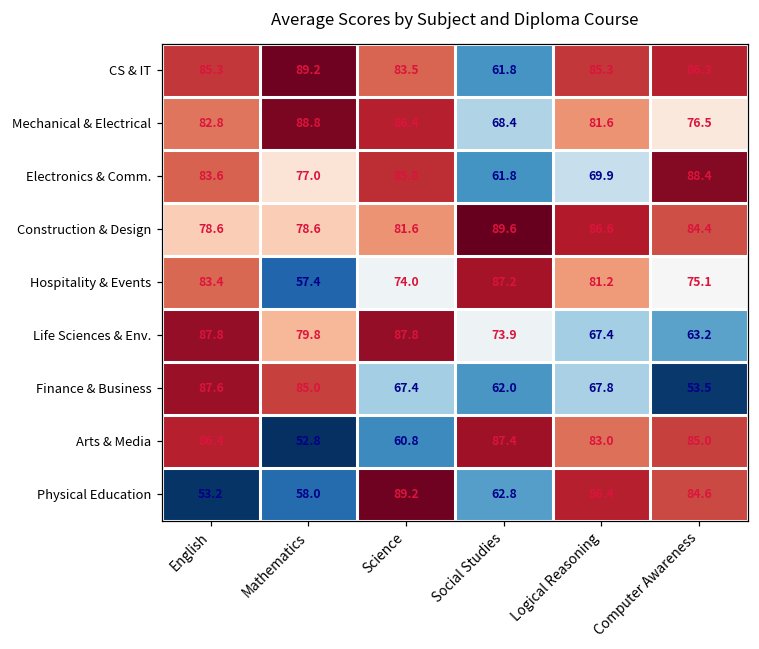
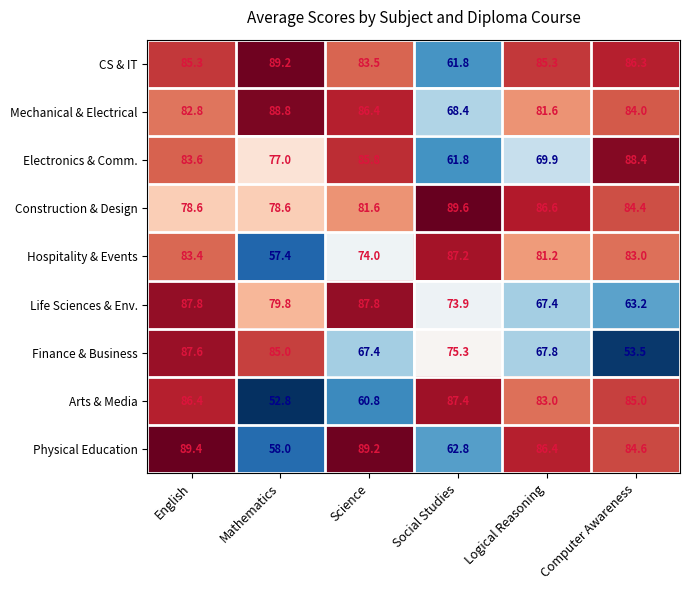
  {
    "CS & IT": {
      "Mathematics": 89.2,
      "Science": 83.5,
      "Social Studies": 61.8
    },
    "Mechanical & Electrical": {
      "English": 82.8,
      "Mathematics": 88.8,
      "Social Studies": 68.4,
      "Logical Reasoning": 81.6,
-     "Computer Awareness": 76.5
+     "Computer Awareness": 84.0
    },
    "Electronics & Comm.": {
      "English": 83.6,
      "Mathematics": 77.0,
      "Social Studies": 61.8,
      "Logical Reasoning": 69.9,
      "Computer Awareness": 88.4
    },
    "Construction & Design": {
      "English": 78.6,
      "Mathematics": 78.6,
      "Science": 81.6,
      "Social Studies": 89.6,
      "Computer Awareness": 84.4
    },
    "Hospitality & Events": {
      "English": 83.4,
      "Mathematics": 57.4,
      "Science": 74.0,
      "Social Studies": 87.2,
      "Logical Reasoning": 81.2,
-     "Computer Awareness": 75.1
+     "Computer Awareness": 83.0
    },
    "Life Sciences & Env.": {
      "English": 87.8,
      "Mathematics": 79.8,
      "Science": 87.8,
      "Social Studies": 73.9,
      "Logical Reasoning": 67.4,
      "Computer Awareness": 63.2
    },
    "Finance & Business": {
      "English": 87.6,
      "Science": 67.4,
-     "Social Studies": 62.0,
+     "Social Studies": 75.3,
      "Logical Reasoning": 67.8,
      "Computer Awareness": 53.5
    },
    "Arts & Media": {
      "Mathematics": 52.8,
      "Science": 60.8,
      "Social Studies": 87.4,
      "Logical Reasoning": 83.0
    },
    "Physical Education": {
-     "English": 53.2,
+     "English": 89.4,
      "Mathematics": 58.0,
      "Science": 89.2,
      "Social Studies": 62.8,
      "Computer Awareness": 84.6
    }
  }
